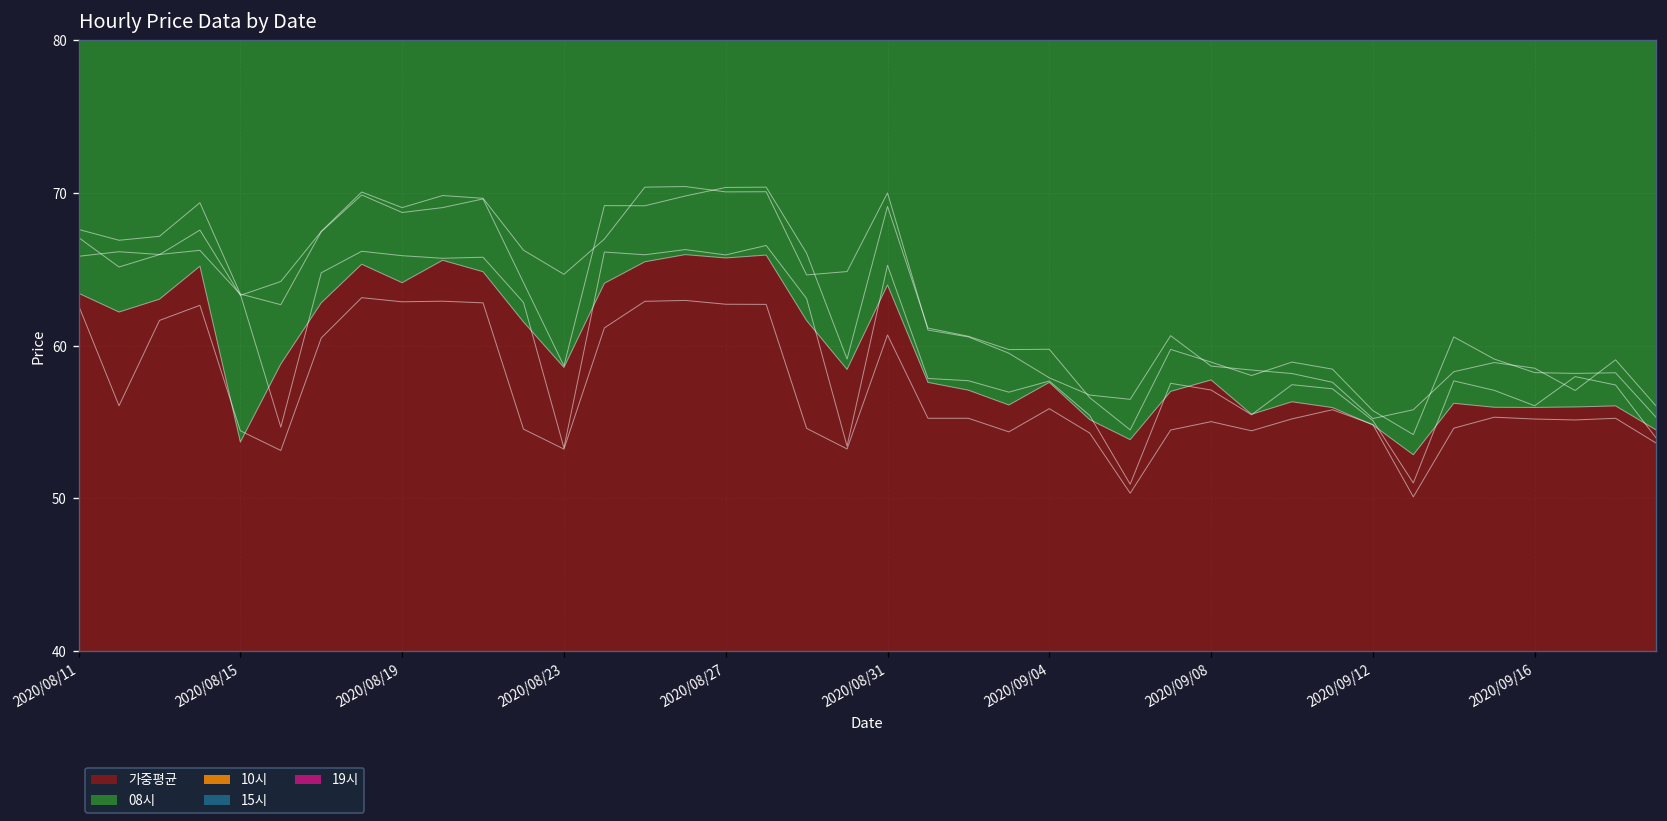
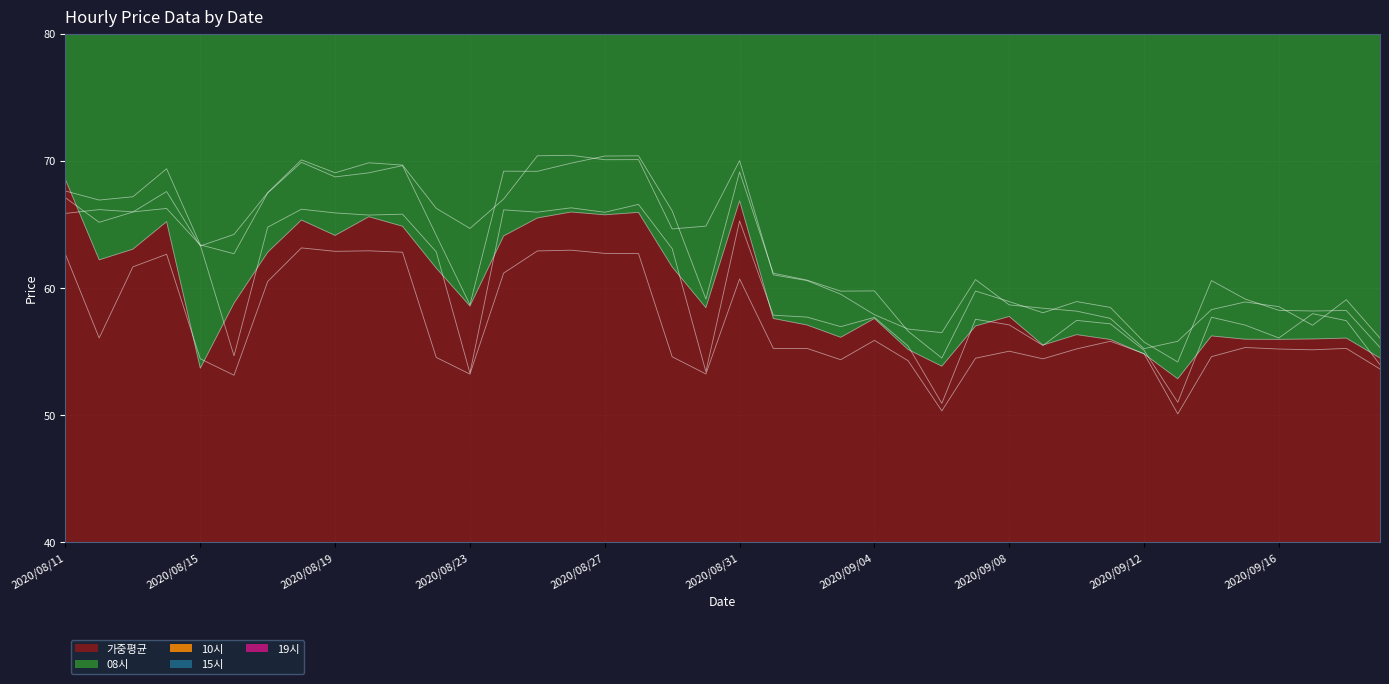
  {
    "가중평균": {
-     "2020/08/11": 63.4,
+     "2020/08/11": 68.5,
      "2020/08/15": 53.7,
      "2020/08/19": 64.1,
-     "2020/08/31": 64.0,
+     "2020/08/31": 66.9,
      "2020/09/08": 57.8
    }
  }
